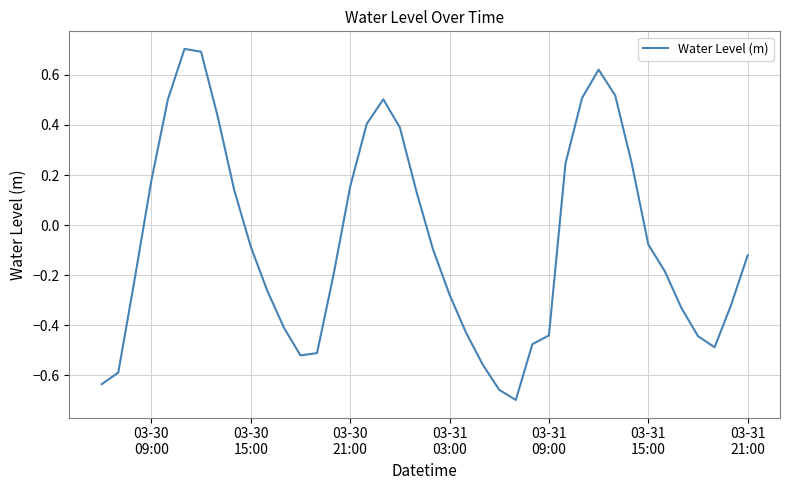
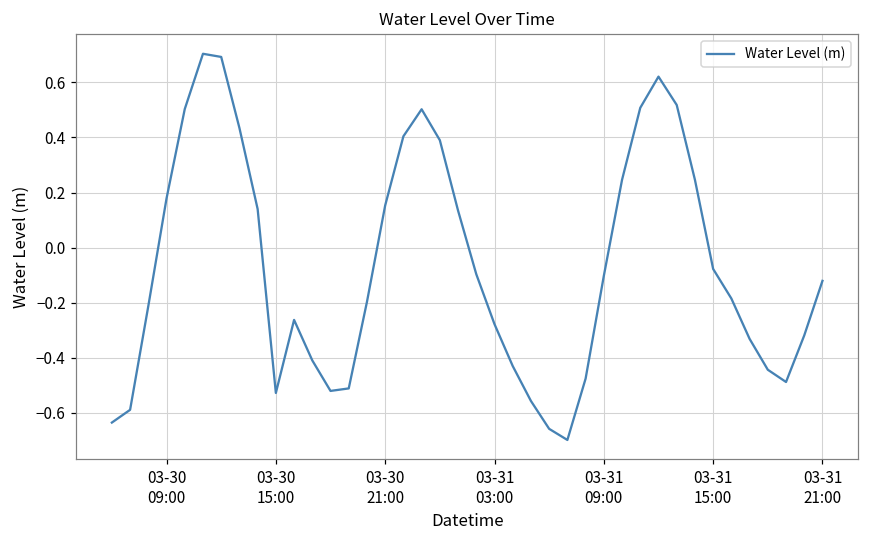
  {
    "03-30 09:00": 0.18,
-   "03-30 15:00": -0.09,
+   "03-30 15:00": -0.53,
    "03-30 21:00": 0.15,
    "03-31 03:00": -0.28,
-   "03-31 09:00": -0.44,
+   "03-31 09:00": -0.10,
    "03-31 15:00": -0.08,
    "03-31 21:00": -0.12
  }
